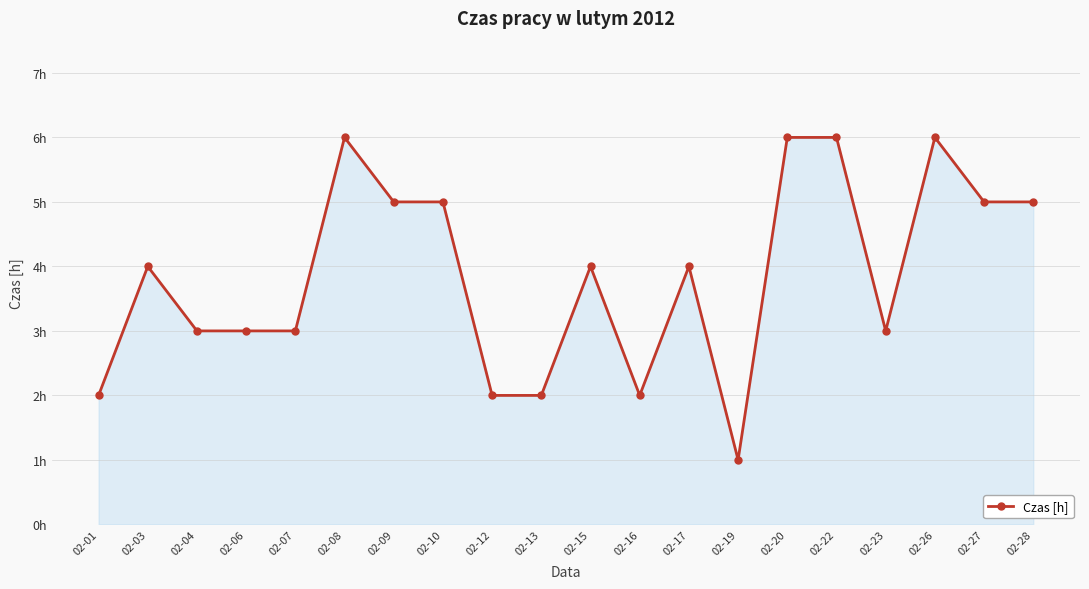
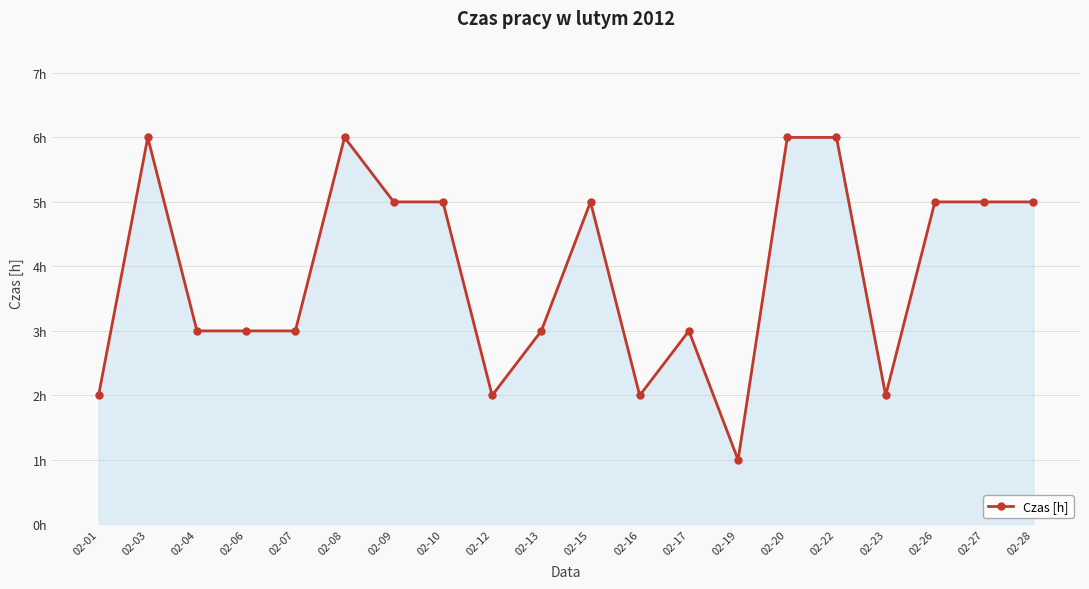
  {
    "02-01": "2h",
-   "02-03": "4h",
+   "02-03": "6h",
    "02-04": "3h",
    "02-06": "3h",
    "02-07": "3h",
    "02-08": "6h",
    "02-09": "5h",
    "02-10": "5h",
    "02-12": "2h",
-   "02-13": "2h",
-   "02-15": "4h",
+   "02-13": "3h",
+   "02-15": "5h",
    "02-16": "2h",
-   "02-17": "4h",
+   "02-17": "3h",
    "02-19": "1h",
    "02-20": "6h",
    "02-22": "6h",
-   "02-23": "3h",
-   "02-26": "6h",
+   "02-23": "2h",
+   "02-26": "5h",
    "02-27": "5h",
    "02-28": "5h"
  }
